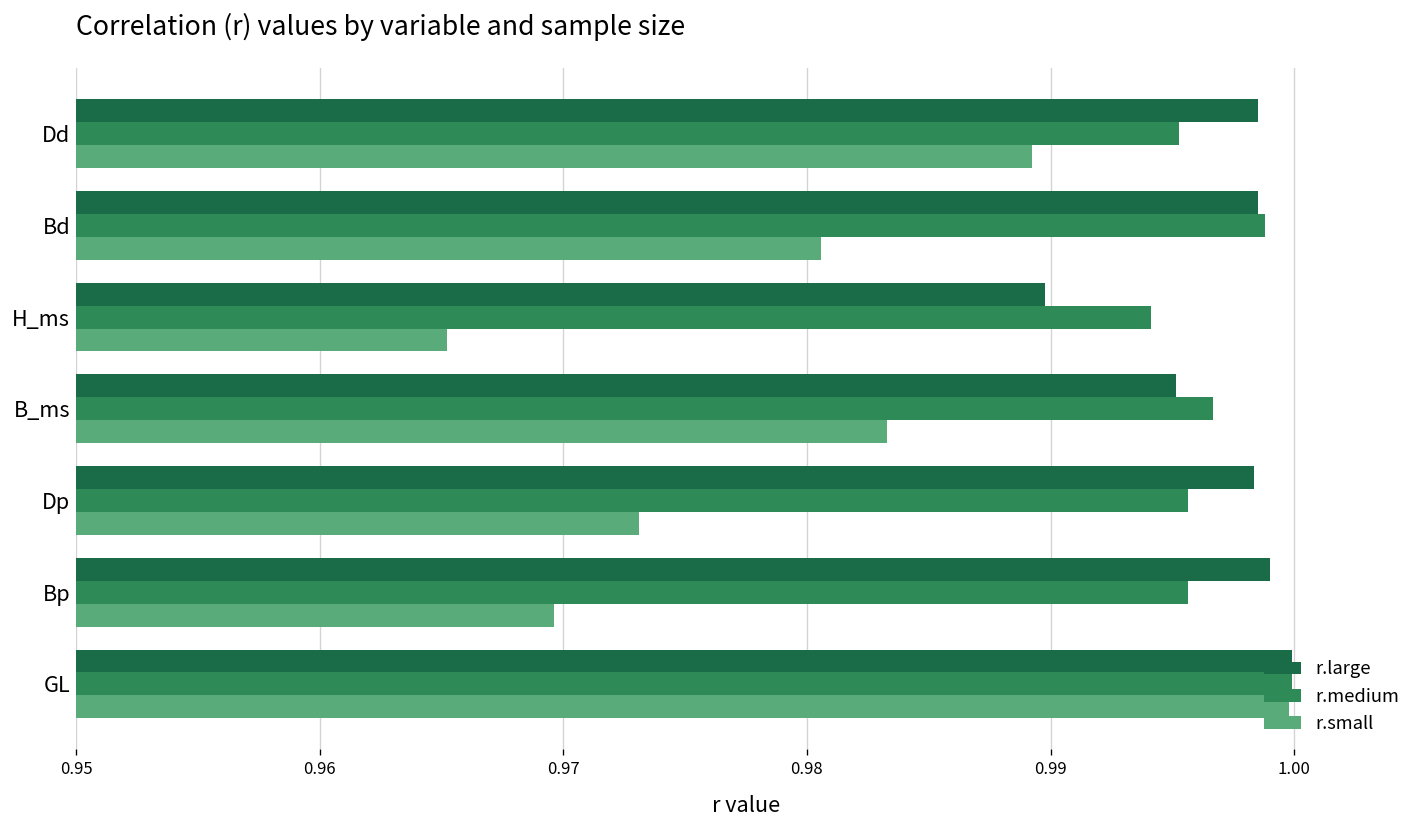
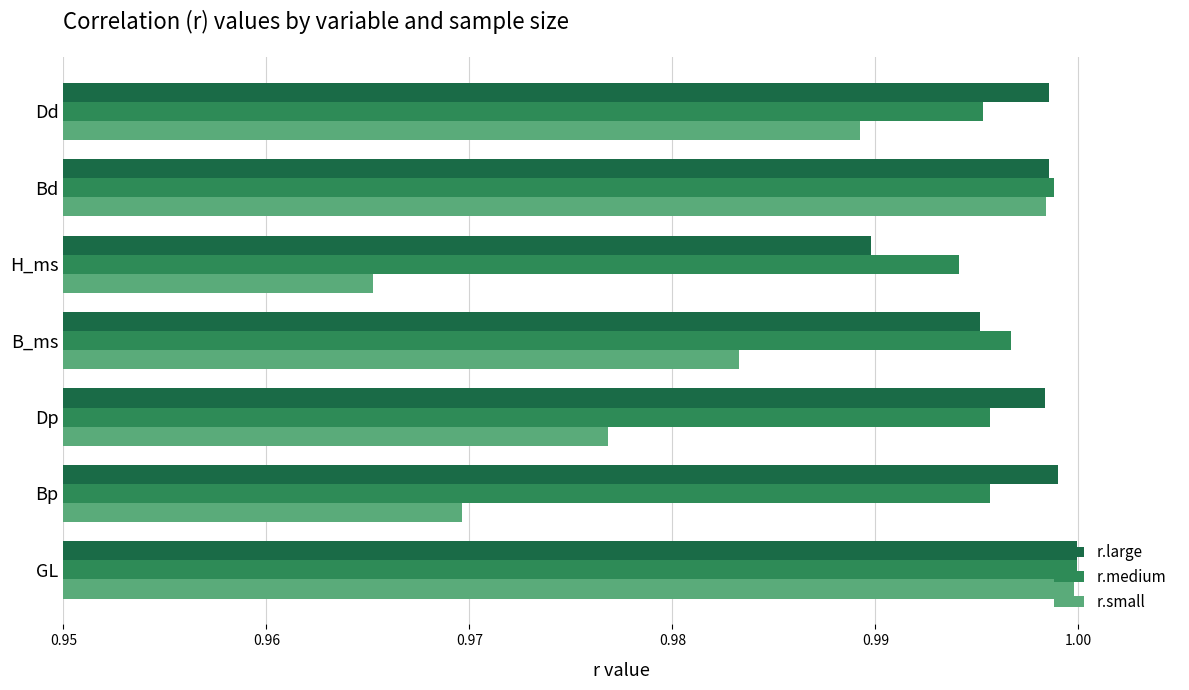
  {
    "r.small": {
      "Dd": 0.9892,
-     "Bd": 0.9806,
+     "Bd": 0.9984,
      "H_ms": 0.9652,
      "B_ms": 0.9833,
-     "Dp": 0.9731,
+     "Dp": 0.9768,
      "Bp": 0.9696,
      "GL": 0.9998
    }
  }
